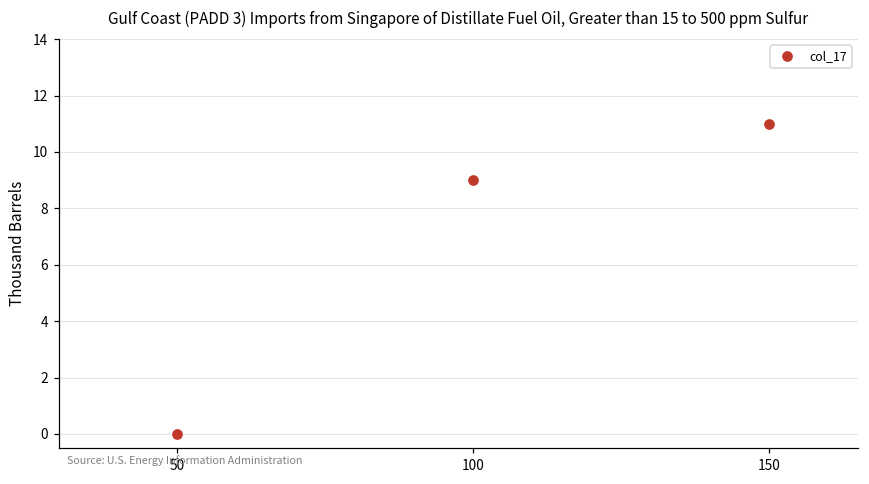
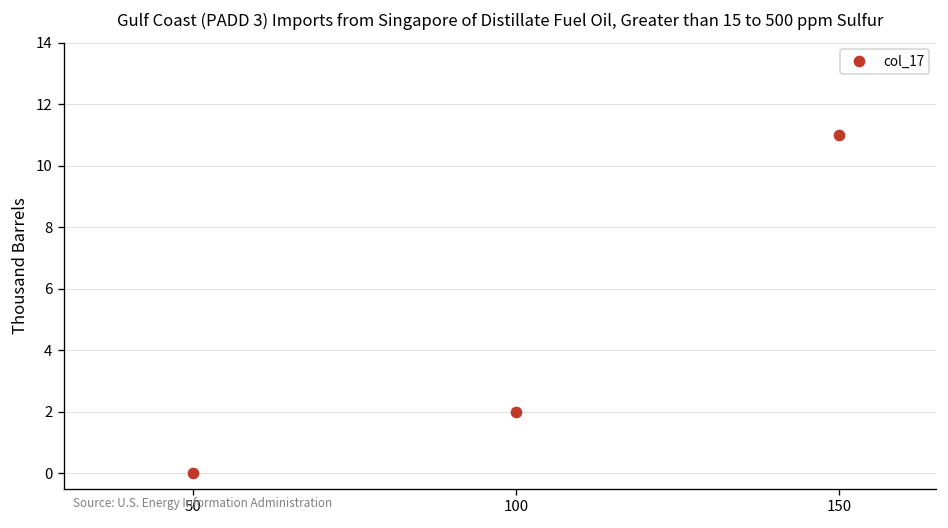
  {
    "50": 0,
-   "100": 9,
+   "100": 2,
    "150": 11
  }
